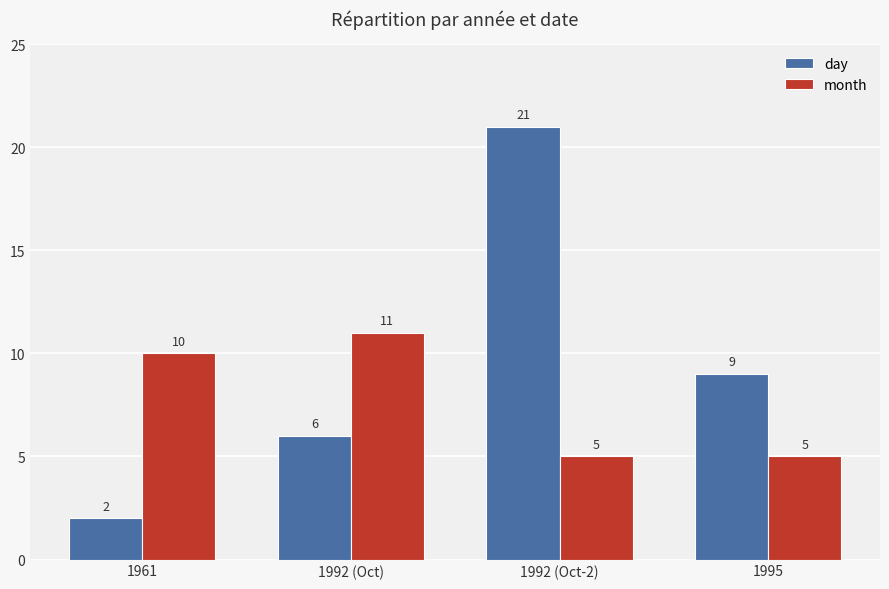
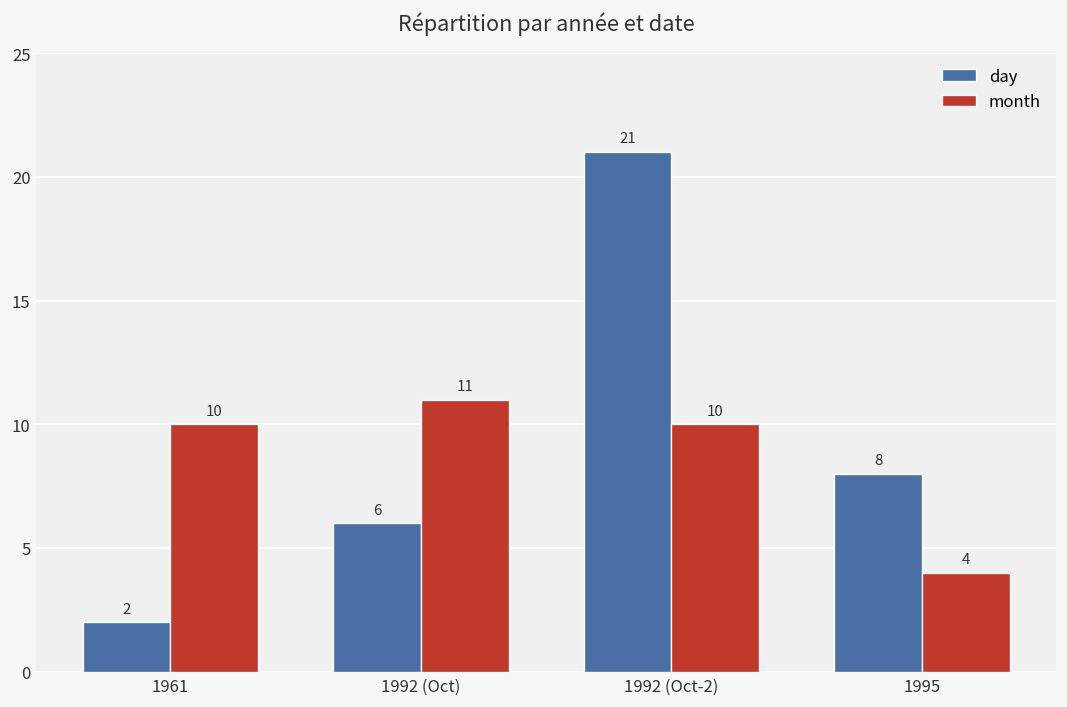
  {
    "day": {
      "1961": 2,
      "1992 (Oct)": 6,
      "1992 (Oct-2)": 21,
-     "1995": 9
+     "1995": 8
    },
    "month": {
      "1961": 10,
      "1992 (Oct)": 11,
-     "1992 (Oct-2)": 5,
-     "1995": 5
+     "1992 (Oct-2)": 10,
+     "1995": 4
    }
  }
